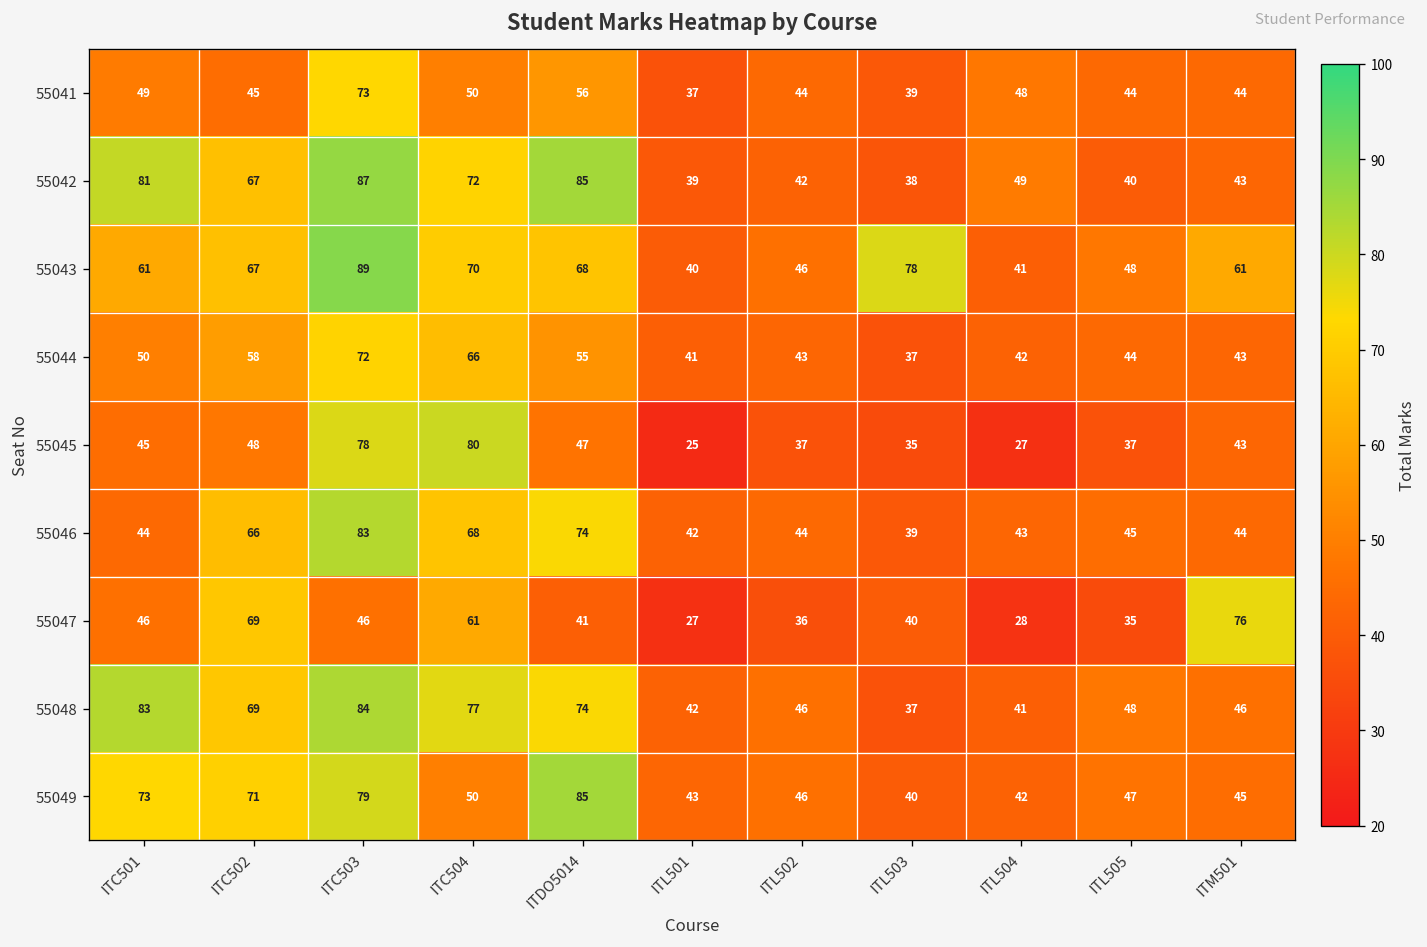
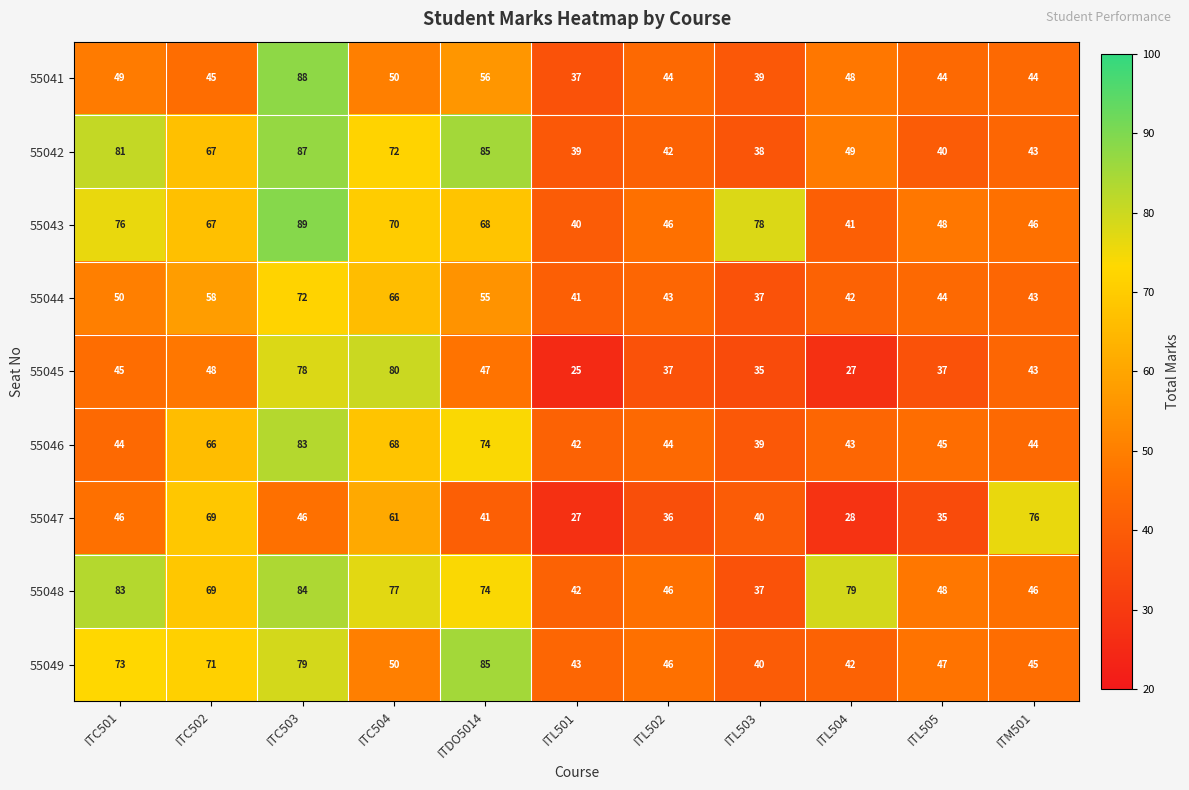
  {
    "55041": {
      "ITC501": 49,
      "ITC502": 45,
-     "ITC503": 73,
+     "ITC503": 88,
      "ITC504": 50,
      "ITDO5014": 56,
      "ITL501": 37,
      "ITL502": 44,
      "ITL503": 39,
      "ITL504": 48,
      "ITL505": 44,
      "ITM501": 44
    },
    "55042": {
      "ITC501": 81,
      "ITC502": 67,
      "ITC503": 87,
      "ITC504": 72,
      "ITDO5014": 85,
      "ITL501": 39,
      "ITL502": 42,
      "ITL503": 38,
      "ITL504": 49,
      "ITL505": 40,
      "ITM501": 43
    },
    "55043": {
-     "ITC501": 61,
+     "ITC501": 76,
      "ITC502": 67,
      "ITC503": 89,
      "ITC504": 70,
      "ITDO5014": 68,
      "ITL501": 40,
      "ITL502": 46,
      "ITL503": 78,
      "ITL504": 41,
      "ITL505": 48,
-     "ITM501": 61
+     "ITM501": 46
    },
    "55044": {
      "ITC501": 50,
      "ITC502": 58,
      "ITC503": 72,
      "ITC504": 66,
      "ITDO5014": 55,
      "ITL501": 41,
      "ITL502": 43,
      "ITL503": 37,
      "ITL504": 42,
      "ITL505": 44,
      "ITM501": 43
    },
    "55045": {
      "ITC501": 45,
      "ITC502": 48,
      "ITC503": 78,
      "ITC504": 80,
      "ITDO5014": 47,
      "ITL501": 25,
      "ITL502": 37,
      "ITL503": 35,
      "ITL504": 27,
      "ITL505": 37,
      "ITM501": 43
    },
    "55046": {
      "ITC501": 44,
      "ITC502": 66,
      "ITC503": 83,
      "ITC504": 68,
      "ITDO5014": 74,
      "ITL501": 42,
      "ITL502": 44,
      "ITL503": 39,
      "ITL504": 43,
      "ITL505": 45,
      "ITM501": 44
    },
    "55047": {
      "ITC501": 46,
      "ITC502": 69,
      "ITC503": 46,
      "ITC504": 61,
      "ITDO5014": 41,
      "ITL501": 27,
      "ITL502": 36,
      "ITL503": 40,
      "ITL504": 28,
      "ITL505": 35,
      "ITM501": 76
    },
    "55048": {
      "ITC501": 83,
      "ITC502": 69,
      "ITC503": 84,
      "ITC504": 77,
      "ITDO5014": 74,
      "ITL501": 42,
      "ITL502": 46,
      "ITL503": 37,
-     "ITL504": 41,
+     "ITL504": 79,
      "ITL505": 48,
      "ITM501": 46
    },
    "55049": {
      "ITC501": 73,
      "ITC502": 71,
      "ITC503": 79,
      "ITC504": 50,
      "ITDO5014": 85,
      "ITL501": 43,
      "ITL502": 46,
      "ITL503": 40,
      "ITL504": 42,
      "ITL505": 47,
      "ITM501": 45
    }
  }
